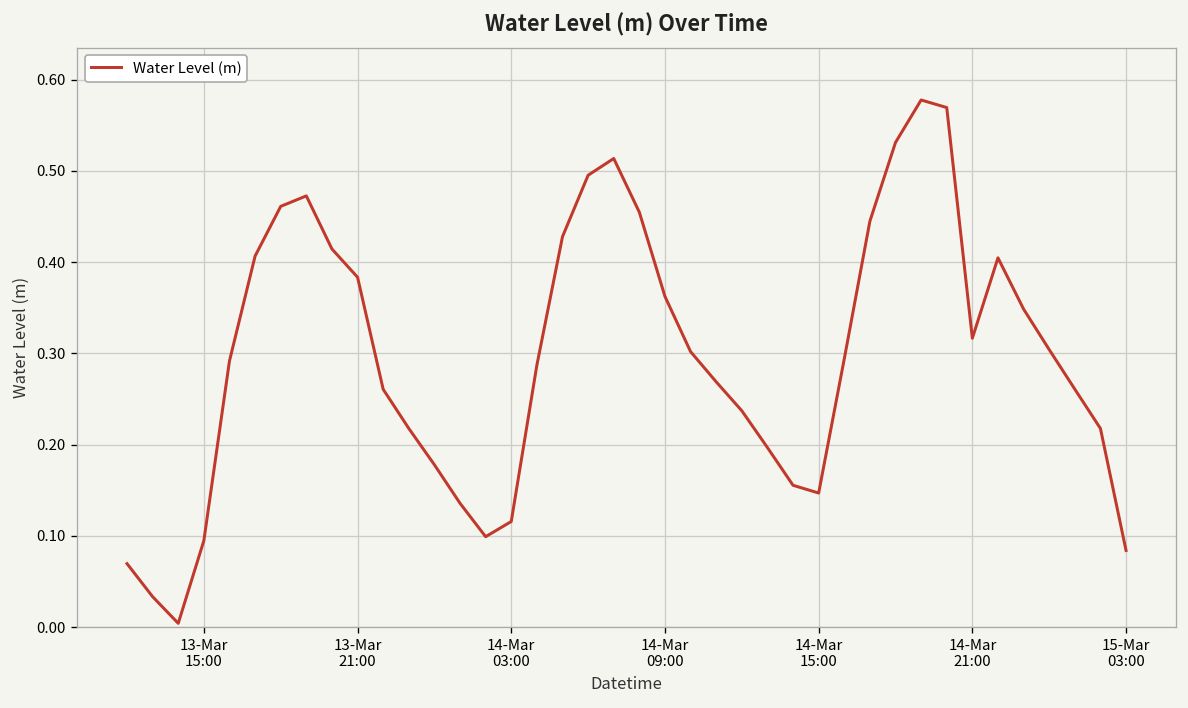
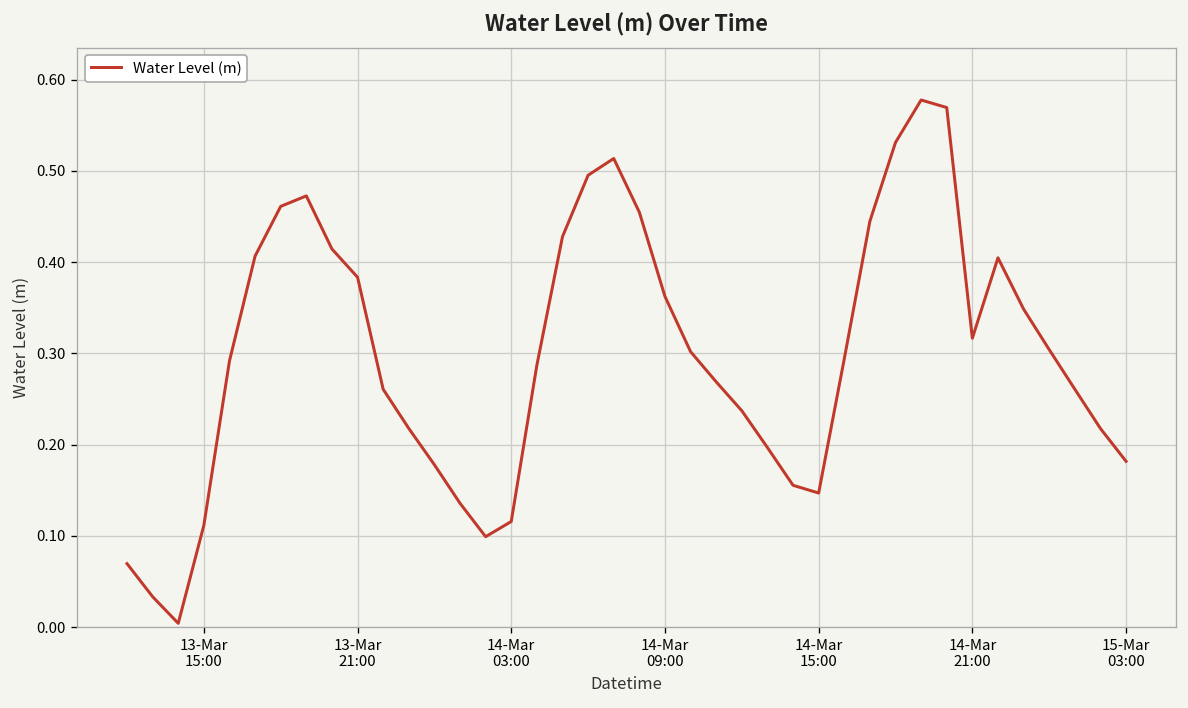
  {
-   "13-Mar 15:00": 0.09,
+   "13-Mar 15:00": 0.11,
    "13-Mar 21:00": 0.38,
    "14-Mar 03:00": 0.12,
    "14-Mar 09:00": 0.36,
    "14-Mar 15:00": 0.15,
    "14-Mar 21:00": 0.32,
-   "15-Mar 03:00": 0.08
+   "15-Mar 03:00": 0.18
  }
